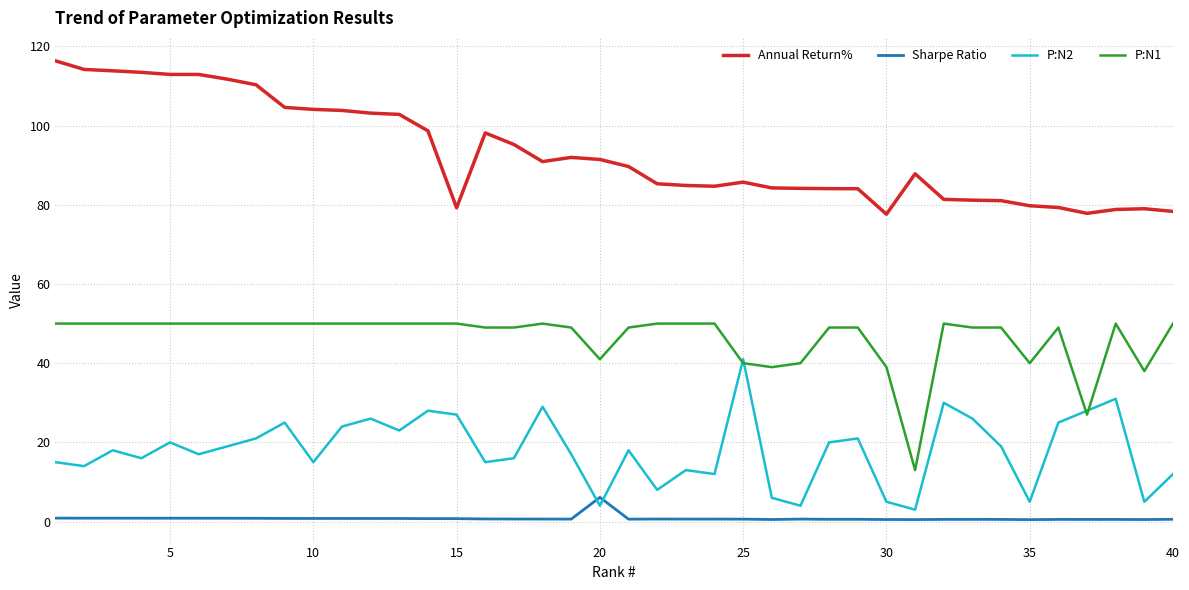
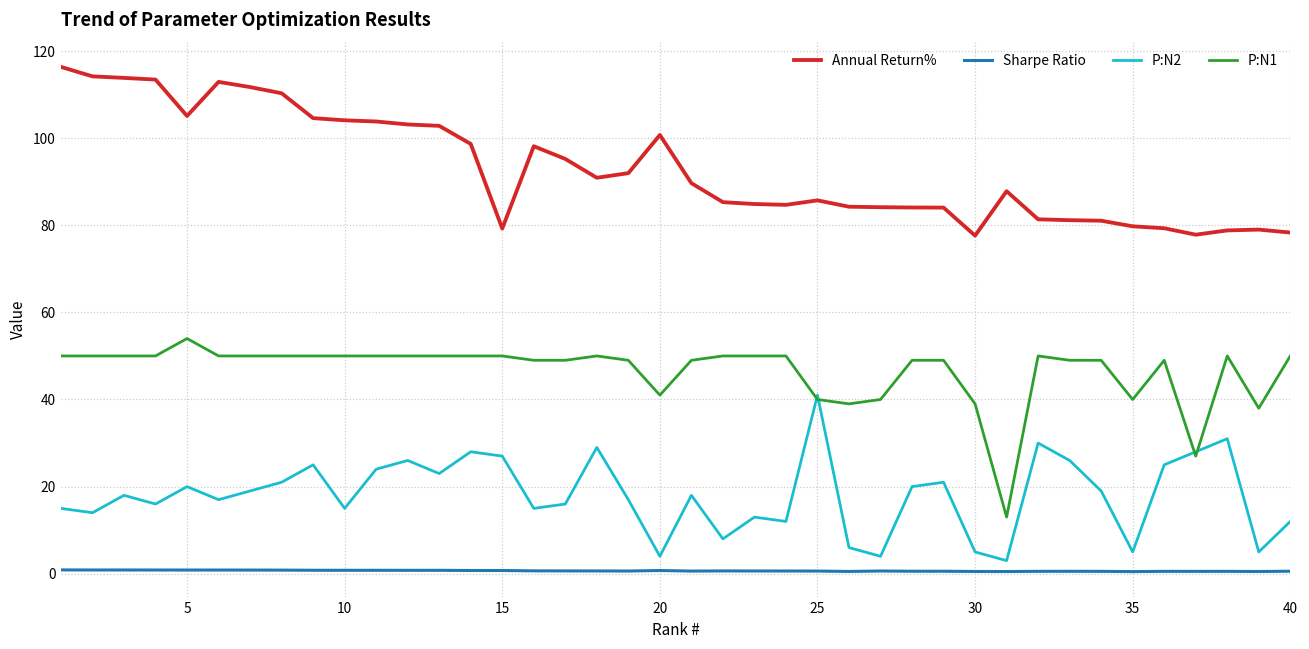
  {
    "Annual Return%": {
-     "5": 113,
+     "5": 105,
      "10": 104,
      "15": 79,
-     "20": 91,
+     "20": 101,
      "25": 86,
      "30": 78,
      "35": 80,
      "40": 78
    },
    "Sharpe Ratio": {
      "5": 1,
      "10": 1,
      "15": 1,
-     "20": 6,
+     "20": 1,
      "25": 1,
      "30": 1,
      "35": 0,
      "40": 1
    },
    "P:N2": {
      "5": 20,
      "10": 15,
      "15": 27,
      "20": 4,
      "25": 41,
      "30": 5,
      "35": 5,
      "40": 12
    },
    "P:N1": {
-     "5": 50,
+     "5": 54,
      "10": 50,
      "15": 50,
      "20": 41,
      "25": 40,
      "30": 39,
      "35": 40,
      "40": 50
    }
  }
